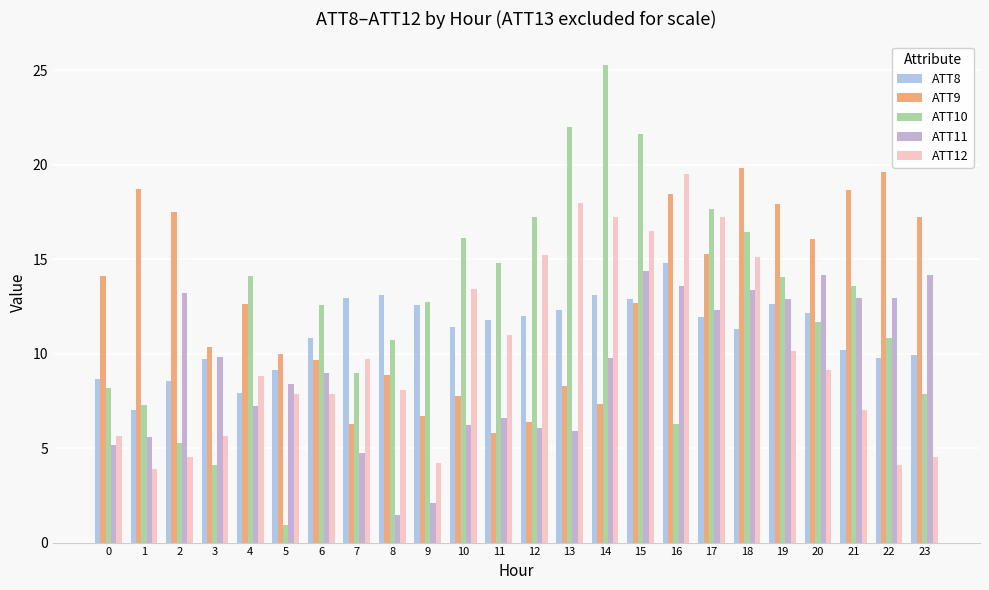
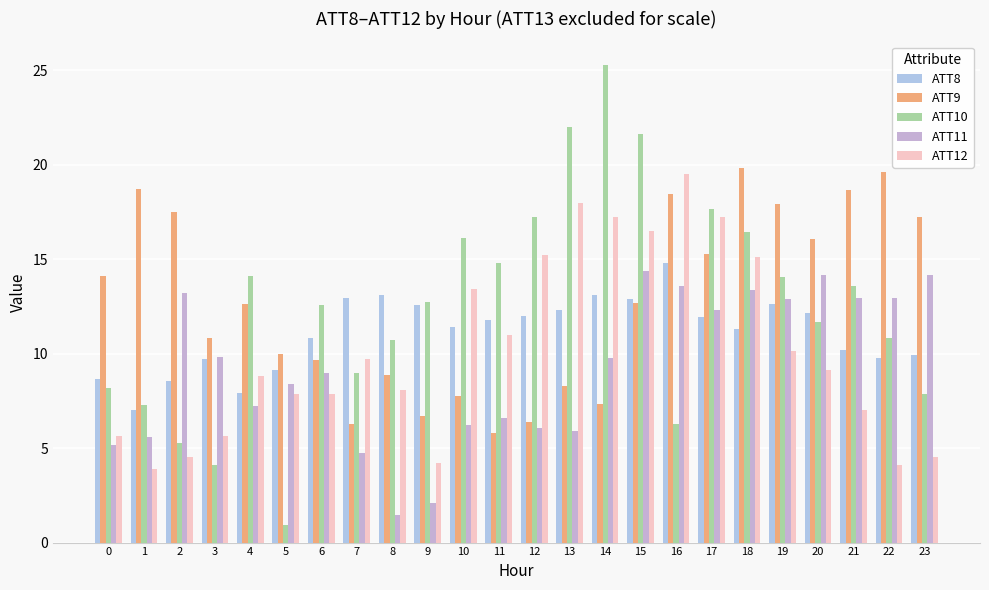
  {
    "ATT9": {
      "0": 14.1,
      "1": 18.7,
      "2": 17.5,
-     "3": 10.3,
+     "3": 10.8,
      "4": 12.6,
      "5": 10.0,
      "6": 9.7,
      "7": 6.3,
      "8": 8.9,
      "9": 6.7,
      "10": 7.7,
      "11": 5.8,
      "12": 6.4,
      "13": 8.3,
      "14": 7.3,
      "15": 12.7,
      "16": 18.5,
      "17": 15.3,
      "18": 19.8,
      "19": 17.9,
      "20": 16.0,
      "21": 18.7,
      "22": 19.6,
      "23": 17.2
    },
    "ATT10": {
      "0": 8.2,
      "1": 7.3,
      "2": 5.3,
      "3": 4.1,
      "4": 14.1,
      "5": 0.9,
      "6": 12.6,
      "7": 9.0,
      "8": 10.7,
      "9": 12.7,
      "10": 16.1,
      "11": 14.8,
      "12": 17.2,
      "13": 22.0,
      "14": 25.3,
      "15": 21.6,
      "16": 6.3,
      "17": 17.6,
      "18": 16.4,
      "19": 14.0,
      "20": 11.7,
      "21": 13.6,
      "22": 10.8,
      "23": 7.9
    }
  }
